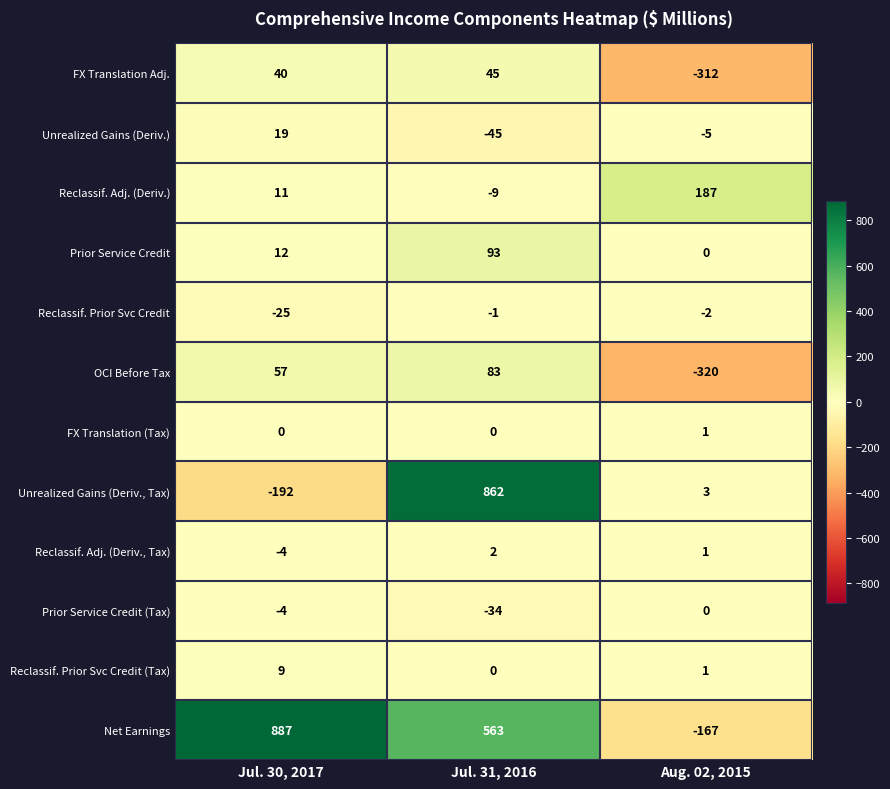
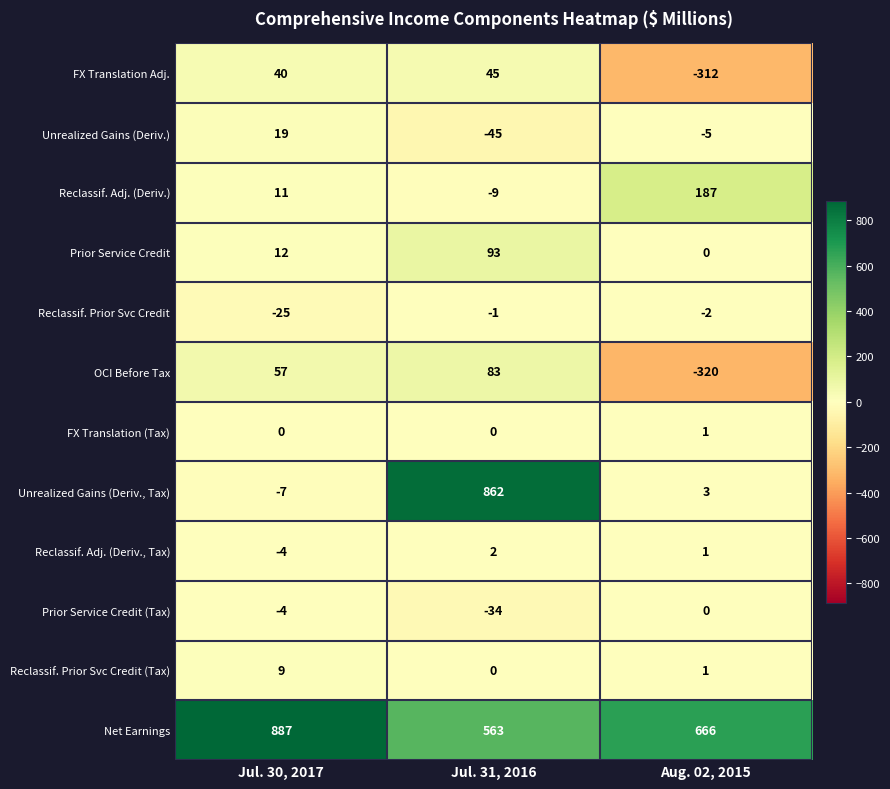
  {
    "FX Translation Adj.": {
      "Jul. 30, 2017": 40,
      "Jul. 31, 2016": 45,
      "Aug. 02, 2015": -312
    },
    "Unrealized Gains (Deriv.)": {
      "Jul. 30, 2017": 19,
      "Jul. 31, 2016": -45,
      "Aug. 02, 2015": -5
    },
    "Reclassif. Adj. (Deriv.)": {
      "Jul. 30, 2017": 11,
      "Jul. 31, 2016": -9,
      "Aug. 02, 2015": 187
    },
    "Prior Service Credit": {
      "Jul. 30, 2017": 12,
      "Jul. 31, 2016": 93,
      "Aug. 02, 2015": 0
    },
    "Reclassif. Prior Svc Credit": {
      "Jul. 30, 2017": -25,
      "Jul. 31, 2016": -1,
      "Aug. 02, 2015": -2
    },
    "OCI Before Tax": {
      "Jul. 30, 2017": 57,
      "Jul. 31, 2016": 83,
      "Aug. 02, 2015": -320
    },
    "FX Translation (Tax)": {
      "Jul. 30, 2017": 0,
      "Jul. 31, 2016": 0,
      "Aug. 02, 2015": 1
    },
    "Unrealized Gains (Deriv., Tax)": {
-     "Jul. 30, 2017": -192,
+     "Jul. 30, 2017": -7,
      "Jul. 31, 2016": 862,
      "Aug. 02, 2015": 3
    },
    "Reclassif. Adj. (Deriv., Tax)": {
      "Jul. 30, 2017": -4,
      "Jul. 31, 2016": 2,
      "Aug. 02, 2015": 1
    },
    "Prior Service Credit (Tax)": {
      "Jul. 30, 2017": -4,
      "Jul. 31, 2016": -34,
      "Aug. 02, 2015": 0
    },
    "Reclassif. Prior Svc Credit (Tax)": {
      "Jul. 30, 2017": 9,
      "Jul. 31, 2016": 0,
      "Aug. 02, 2015": 1
    },
    "Net Earnings": {
      "Jul. 30, 2017": 887,
      "Jul. 31, 2016": 563,
-     "Aug. 02, 2015": -167
+     "Aug. 02, 2015": 666
    }
  }
